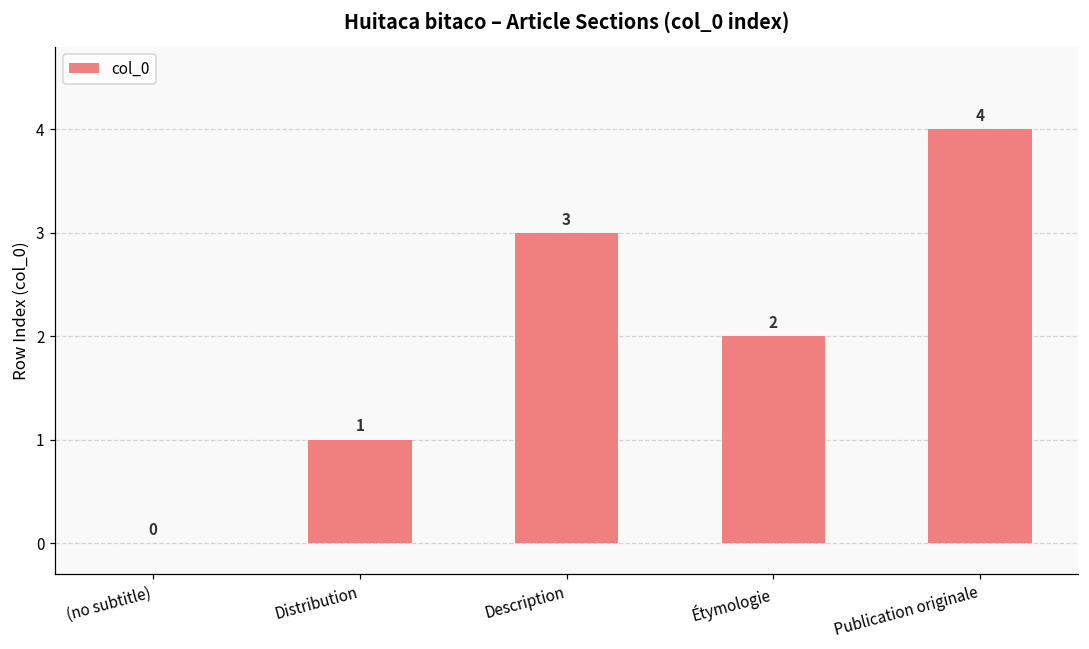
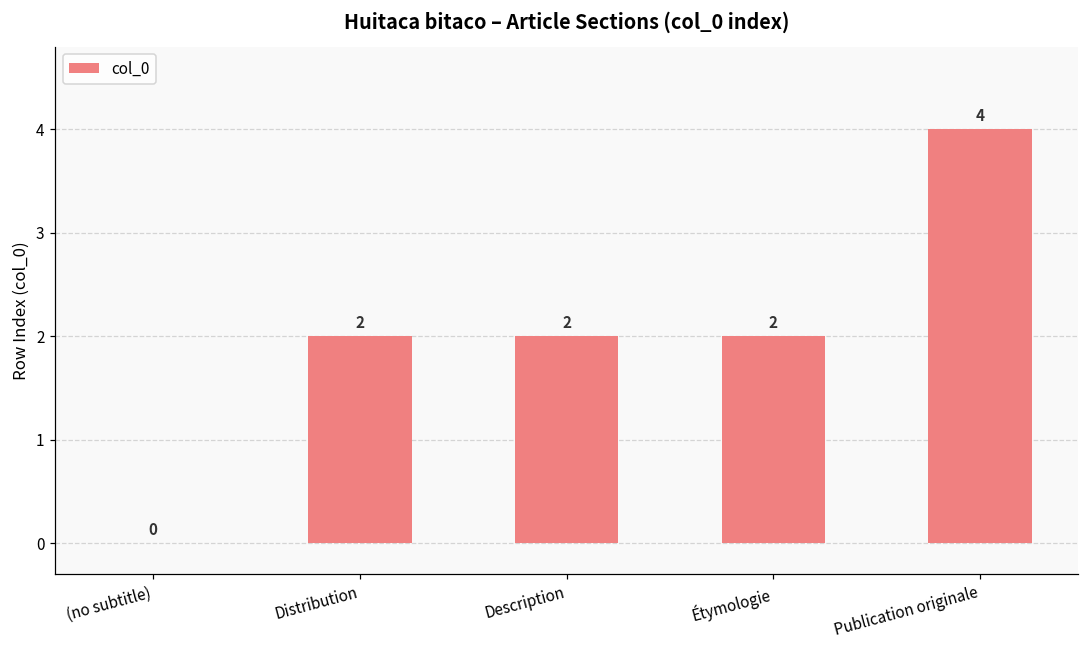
  {
    "(no subtitle)": 0,
-   "Distribution": 1,
-   "Description": 3,
+   "Distribution": 2,
+   "Description": 2,
    "Étymologie": 2,
    "Publication originale": 4
  }
